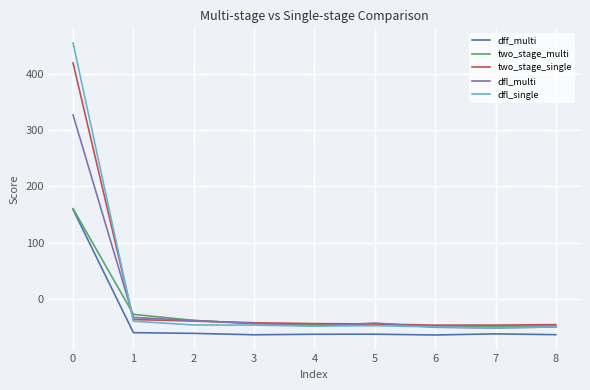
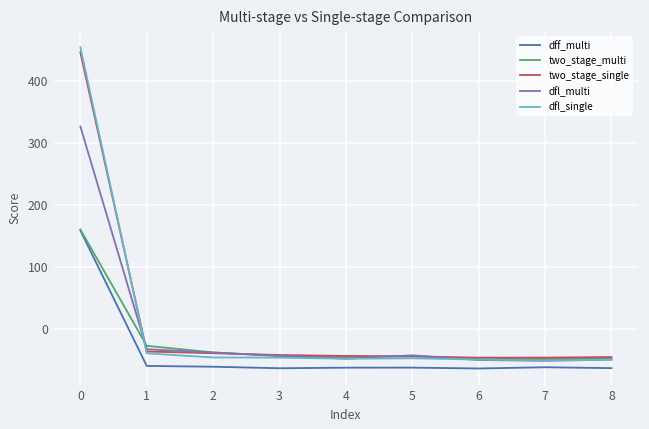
  {
    "two_stage_multi": {
      "1": -30
    },
    "two_stage_single": {
-     "0": 420
+     "0": 450
    },
    "dfl_single": {
      "0": 450,
      "2": -50
    }
  }
